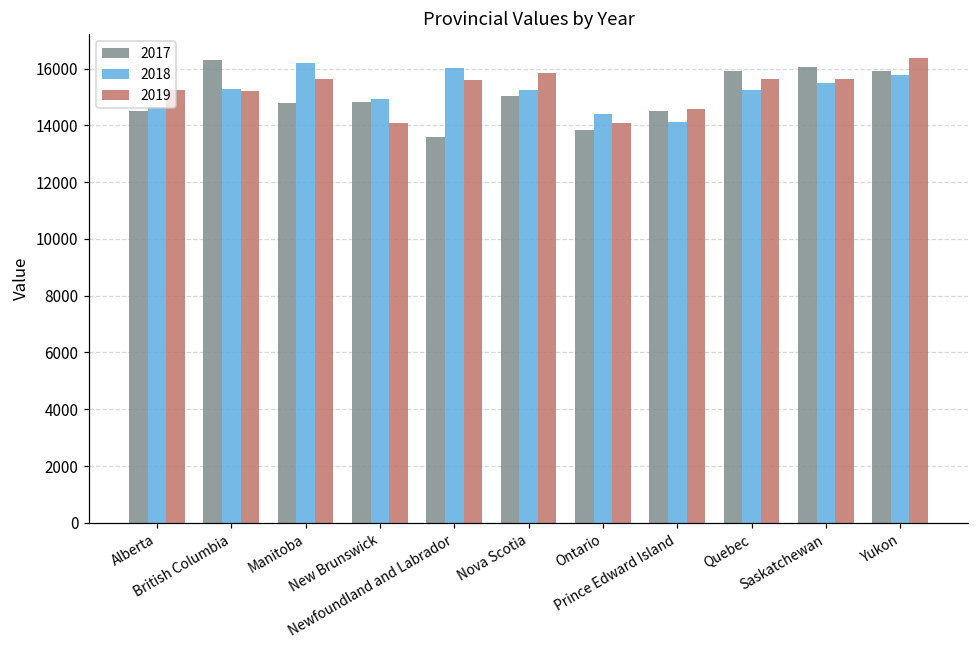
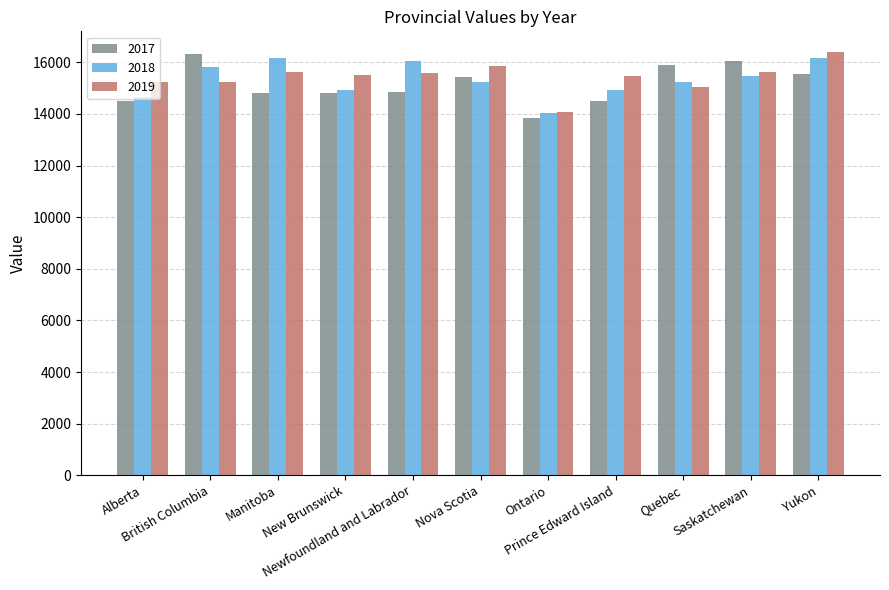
  {
    "2017": {
      "Alberta": 14500,
      "British Columbia": 16300,
      "Manitoba": 14800,
      "New Brunswick": 14800,
-     "Newfoundland and Labrador": 13600,
-     "Nova Scotia": 15000,
+     "Newfoundland and Labrador": 14900,
+     "Nova Scotia": 15400,
      "Ontario": 13800,
      "Prince Edward Island": 14500,
      "Quebec": 15900,
      "Saskatchewan": 16100,
-     "Yukon": 15900
+     "Yukon": 15600
    },
    "2018": {
-     "British Columbia": 15300,
+     "British Columbia": 15800,
      "Manitoba": 16200,
      "New Brunswick": 14900,
      "Newfoundland and Labrador": 16000,
      "Nova Scotia": 15200,
-     "Ontario": 14400,
-     "Prince Edward Island": 14100,
+     "Ontario": 14000,
+     "Prince Edward Island": 14900,
      "Quebec": 15200,
      "Saskatchewan": 15500,
-     "Yukon": 15800
+     "Yukon": 16200
    },
    "2019": {
      "British Columbia": 15200,
      "Manitoba": 15600,
-     "New Brunswick": 14100,
+     "New Brunswick": 15500,
      "Newfoundland and Labrador": 15600,
      "Nova Scotia": 15900,
      "Ontario": 14100,
-     "Prince Edward Island": 14600,
-     "Quebec": 15600,
+     "Prince Edward Island": 15500,
+     "Quebec": 15000,
      "Saskatchewan": 15600,
      "Yukon": 16400
    }
  }
